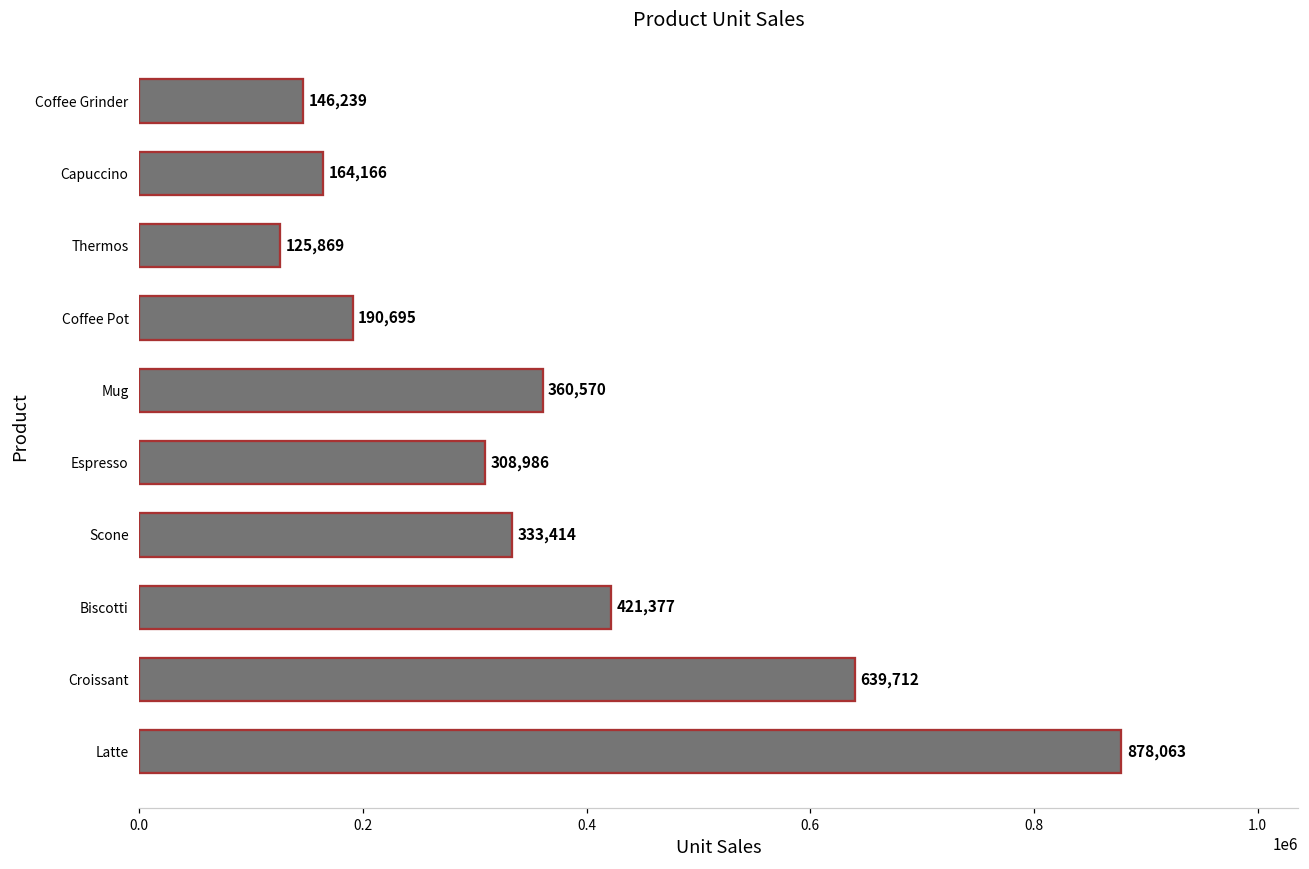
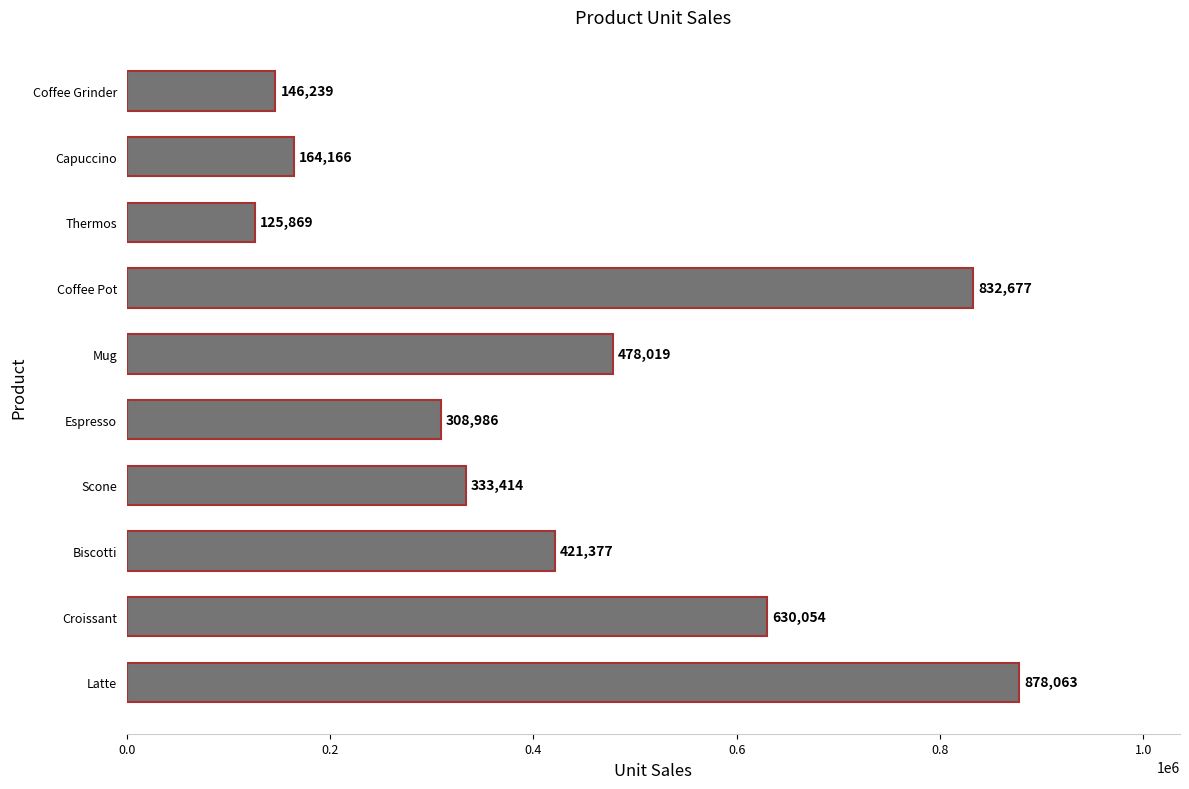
  {
    "Coffee Grinder": "146,239",
    "Capuccino": "164,166",
    "Thermos": "125,869",
-   "Coffee Pot": "190,695",
-   "Mug": "360,570",
+   "Coffee Pot": "832,677",
+   "Mug": "478,019",
    "Espresso": "308,986",
    "Scone": "333,414",
    "Biscotti": "421,377",
-   "Croissant": "639,712",
+   "Croissant": "630,054",
    "Latte": "878,063"
  }
